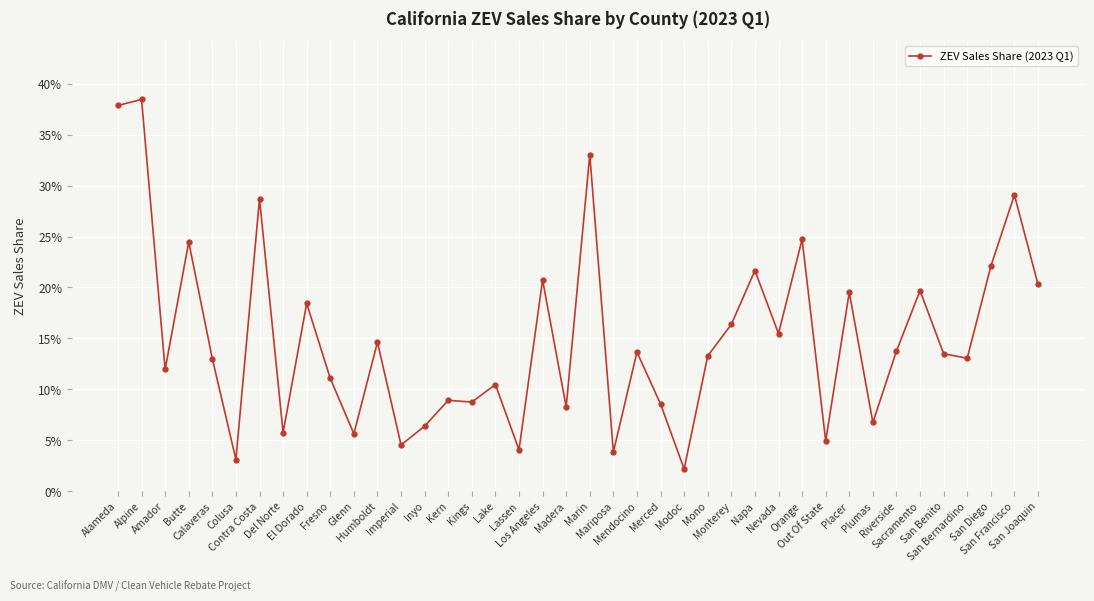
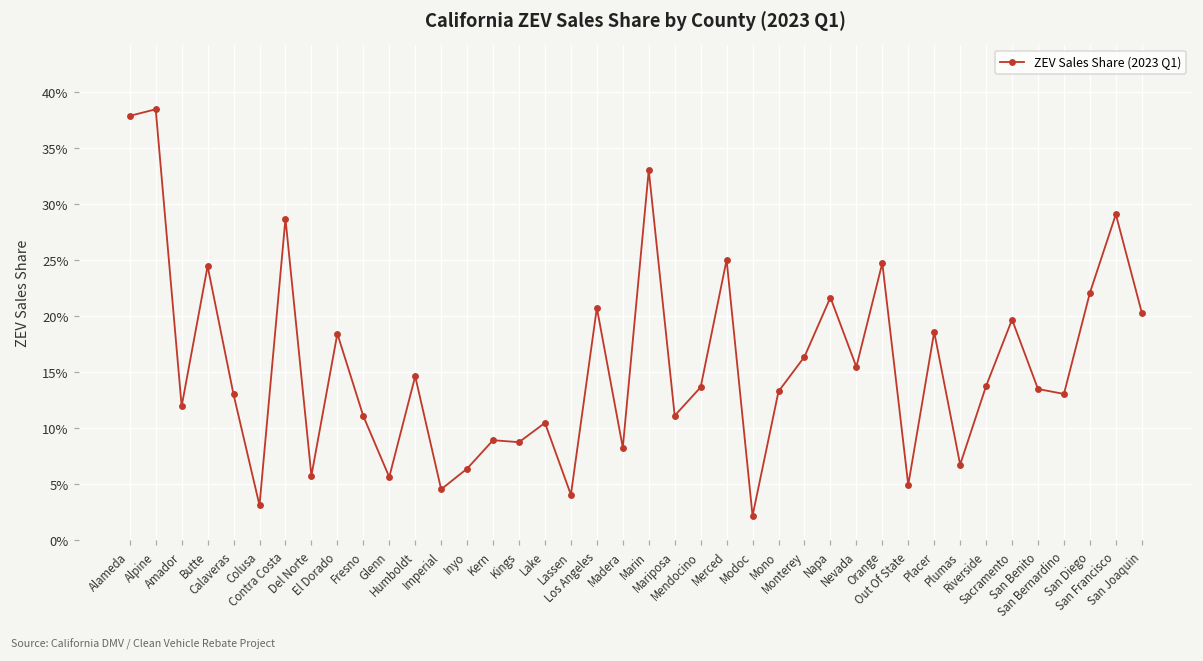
  {
    "Alameda": "37.9%",
    "Alpine": "38.5%",
    "Amador": "11.9%",
    "Butte": "24.5%",
    "Calaveras": "13.0%",
    "Colusa": "3.1%",
    "Contra Costa": "28.7%",
    "Del Norte": "5.8%",
    "El Dorado": "18.4%",
    "Fresno": "11.1%",
    "Glenn": "5.6%",
    "Humboldt": "14.6%",
    "Imperial": "4.5%",
    "Inyo": "6.4%",
    "Kern": "8.9%",
    "Kings": "8.7%",
    "Lake": "10.5%",
    "Lassen": "4.1%",
    "Los Angeles": "20.7%",
    "Madera": "8.3%",
    "Marin": "33.0%",
-   "Mariposa": "3.8%",
+   "Mariposa": "11.1%",
    "Mendocino": "13.7%",
-   "Merced": "8.6%",
+   "Merced": "25.0%",
    "Modoc": "2.2%",
    "Mono": "13.3%",
    "Monterey": "16.4%",
    "Napa": "21.7%",
    "Nevada": "15.5%",
    "Orange": "24.7%",
    "Out Of State": "4.9%",
-   "Placer": "19.5%",
+   "Placer": "18.6%",
    "Plumas": "6.7%",
    "Riverside": "13.8%",
    "Sacramento": "19.7%",
    "San Benito": "13.5%",
    "San Bernardino": "13.1%",
    "San Diego": "22.1%",
    "San Francisco": "29.1%",
    "San Joaquin": "20.3%"
  }
